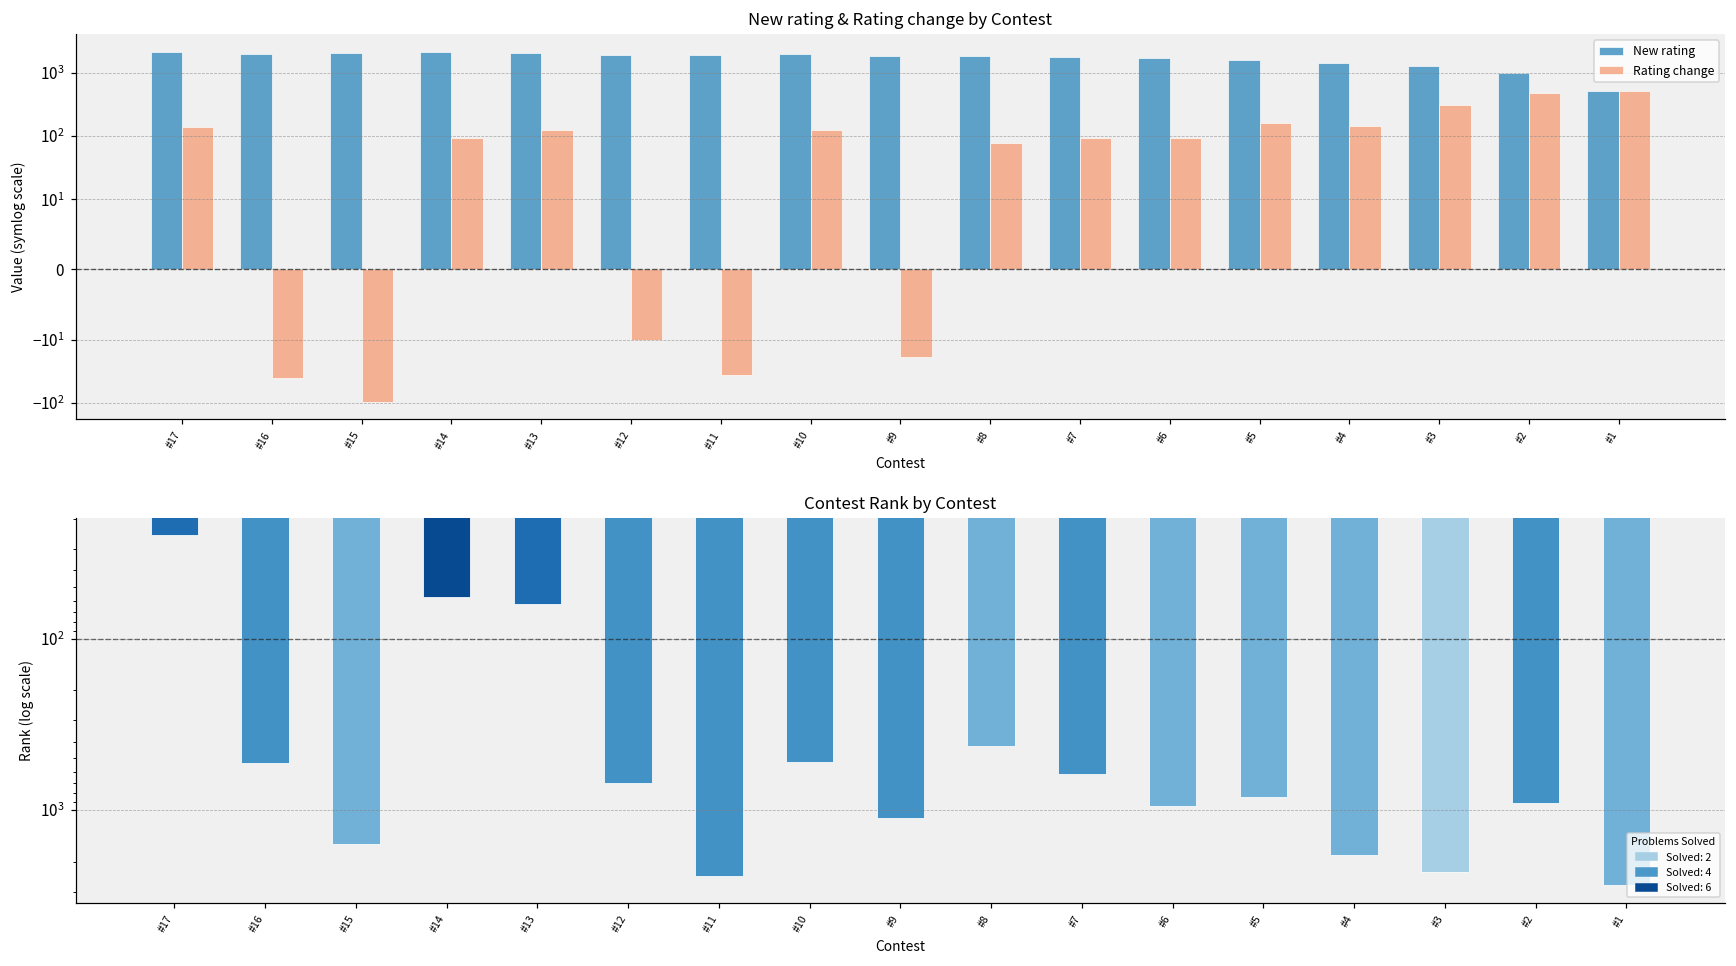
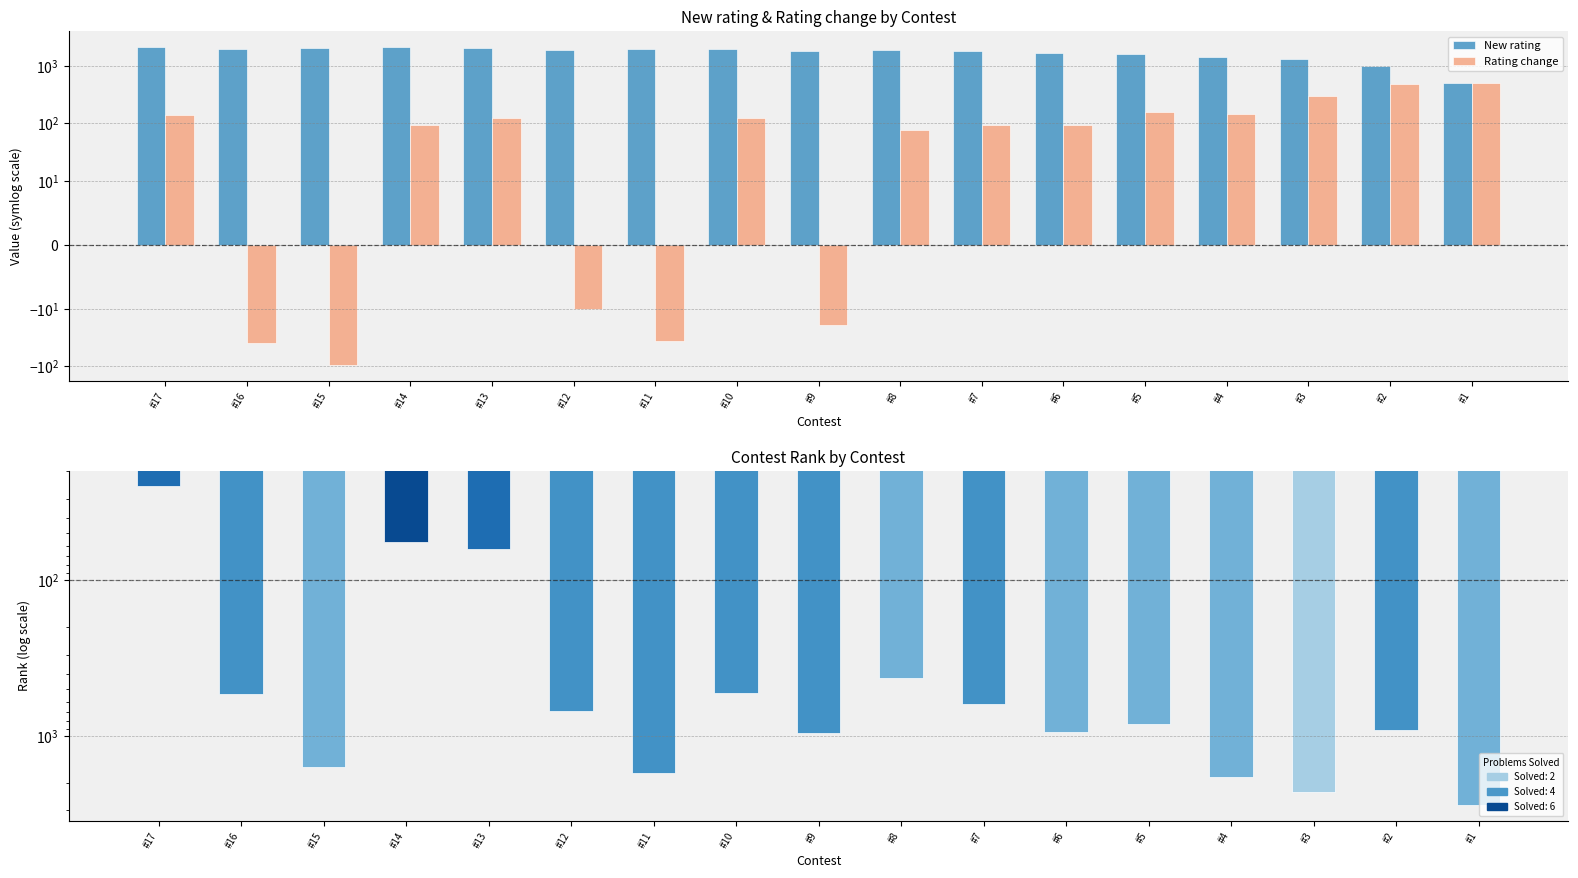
  {
    "Contest Rank by Contest": {
      "#17": 25,
      "#16": 530,
      "#15": 1600,
      "#14": 57,
      "#13": 63,
      "#12": 700,
-     "#11": 2400,
+     "#11": 1700,
      "#10": 530,
-     "#9": 1100,
+     "#9": 1000,
      "#8": 430,
      "#7": 620,
      "#6": 900,
      "#5": 800,
      "#4": 1800,
      "#3": 2300,
      "#2": 900,
      "#1": 2800
    }
  }
